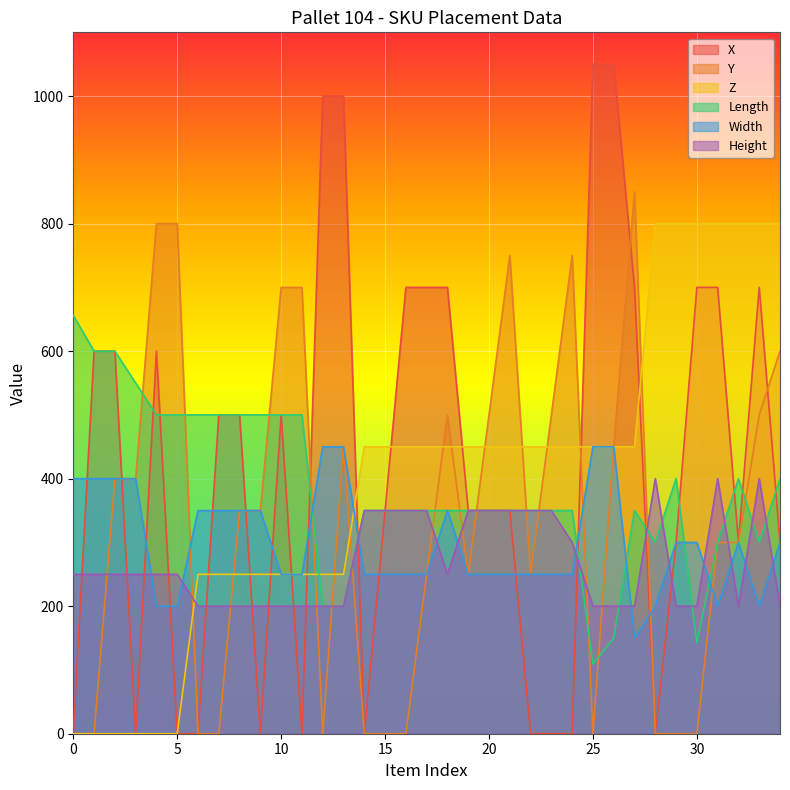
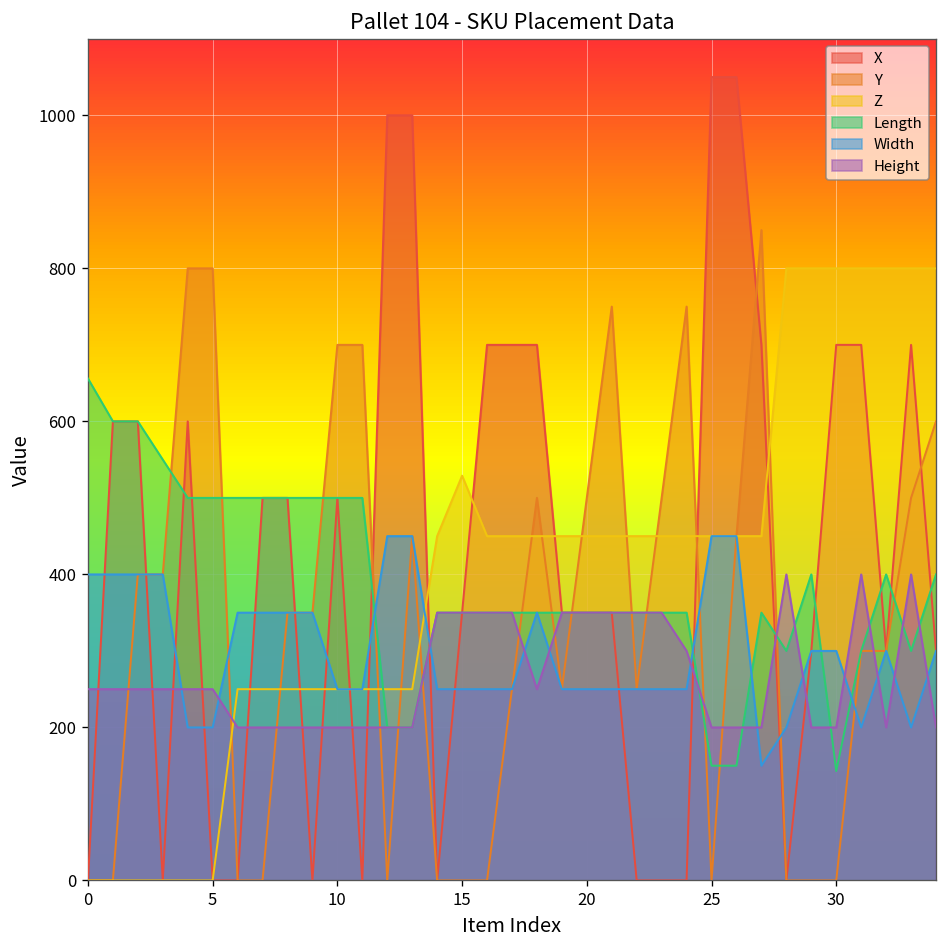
  {
    "Z": {
-     "15": 450,
+     "15": 530,
      "20": 450,
      "30": 800
    },
    "Length": {
      "0": 660,
      "5": 500,
-     "25": 110,
+     "25": 150,
      "30": 140
    },
    "Width": {
      "0": 400,
      "5": 200,
      "15": 250,
      "20": 250,
      "30": 300
    },
    "Height": {
      "0": 250,
      "5": 250,
      "10": 200,
      "25": 200,
      "30": 200
    }
  }
